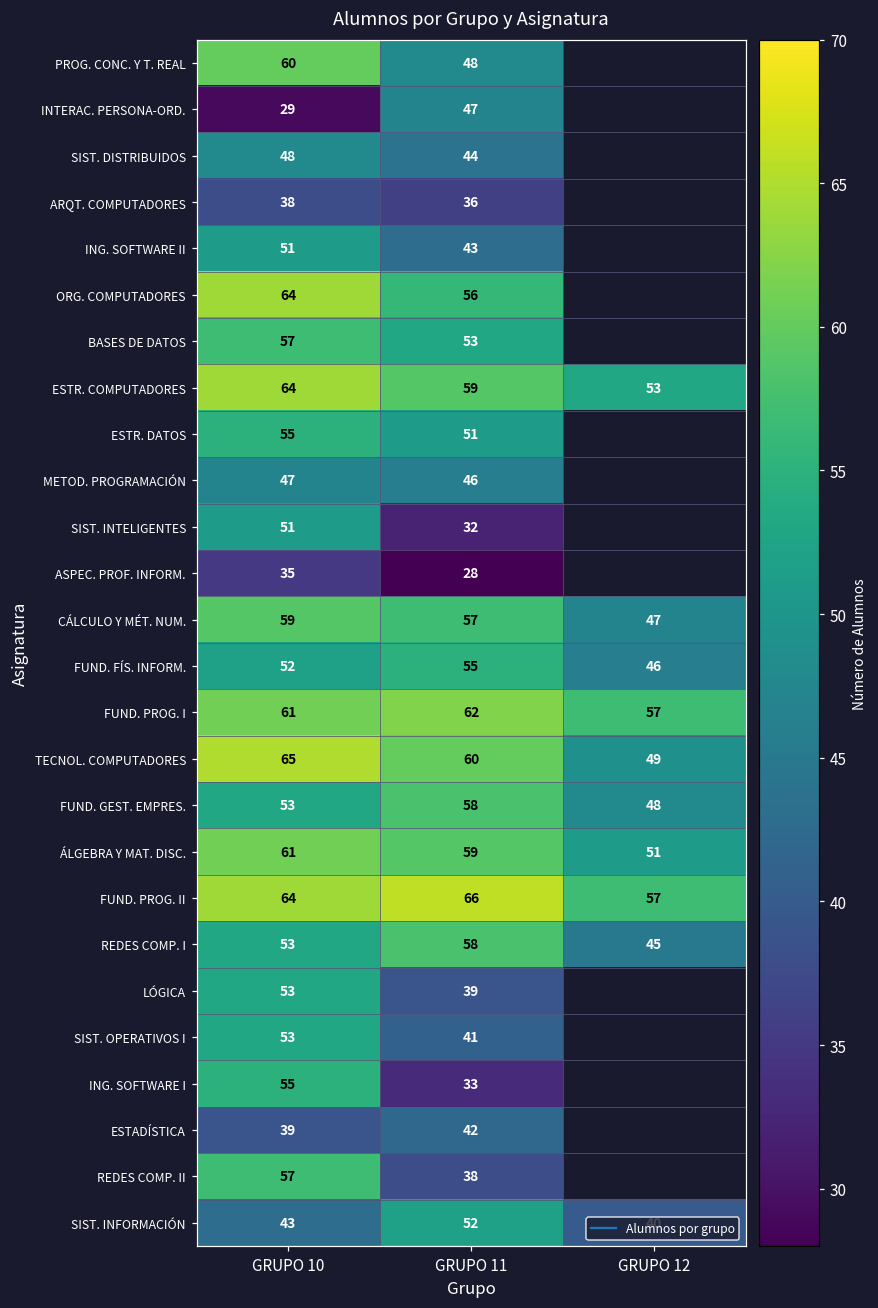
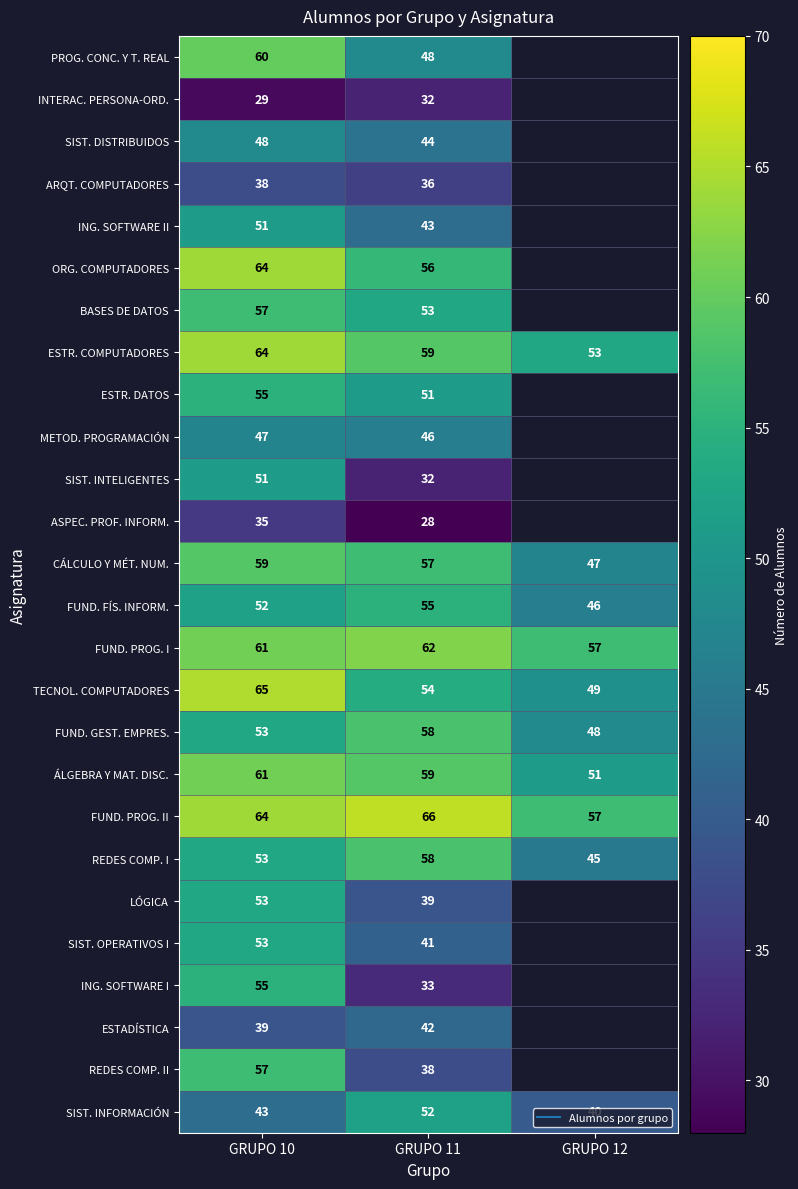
  {
    "PROG. CONC. Y T. REAL": {
      "GRUPO 10": 60,
      "GRUPO 11": 48
    },
    "INTERAC. PERSONA-ORD.": {
      "GRUPO 10": 29,
-     "GRUPO 11": 47
+     "GRUPO 11": 32
    },
    "SIST. DISTRIBUIDOS": {
      "GRUPO 10": 48,
      "GRUPO 11": 44
    },
    "ARQT. COMPUTADORES": {
      "GRUPO 10": 38,
      "GRUPO 11": 36
    },
    "ING. SOFTWARE II": {
      "GRUPO 10": 51,
      "GRUPO 11": 43
    },
    "ORG. COMPUTADORES": {
      "GRUPO 10": 64,
      "GRUPO 11": 56
    },
    "BASES DE DATOS": {
      "GRUPO 10": 57,
      "GRUPO 11": 53
    },
    "ESTR. COMPUTADORES": {
      "GRUPO 10": 64,
      "GRUPO 11": 59,
      "GRUPO 12": 53
    },
    "ESTR. DATOS": {
      "GRUPO 10": 55,
      "GRUPO 11": 51
    },
    "METOD. PROGRAMACIÓN": {
      "GRUPO 10": 47,
      "GRUPO 11": 46
    },
    "SIST. INTELIGENTES": {
      "GRUPO 10": 51,
      "GRUPO 11": 32
    },
    "ASPEC. PROF. INFORM.": {
      "GRUPO 10": 35,
      "GRUPO 11": 28
    },
    "CÁLCULO Y MÉT. NUM.": {
      "GRUPO 10": 59,
      "GRUPO 11": 57,
      "GRUPO 12": 47
    },
    "FUND. FÍS. INFORM.": {
      "GRUPO 10": 52,
      "GRUPO 11": 55,
      "GRUPO 12": 46
    },
    "FUND. PROG. I": {
      "GRUPO 10": 61,
      "GRUPO 11": 62,
      "GRUPO 12": 57
    },
    "TECNOL. COMPUTADORES": {
      "GRUPO 10": 65,
-     "GRUPO 11": 60,
+     "GRUPO 11": 54,
      "GRUPO 12": 49
    },
    "FUND. GEST. EMPRES.": {
      "GRUPO 10": 53,
      "GRUPO 11": 58,
      "GRUPO 12": 48
    },
    "ÁLGEBRA Y MAT. DISC.": {
      "GRUPO 10": 61,
      "GRUPO 11": 59,
      "GRUPO 12": 51
    },
    "FUND. PROG. II": {
      "GRUPO 10": 64,
      "GRUPO 11": 66,
      "GRUPO 12": 57
    },
    "REDES COMP. I": {
      "GRUPO 10": 53,
      "GRUPO 11": 58,
      "GRUPO 12": 45
    },
    "LÓGICA": {
      "GRUPO 10": 53,
      "GRUPO 11": 39
    },
    "SIST. OPERATIVOS I": {
      "GRUPO 10": 53,
      "GRUPO 11": 41
    },
    "ING. SOFTWARE I": {
      "GRUPO 10": 55,
      "GRUPO 11": 33
    },
    "ESTADÍSTICA": {
      "GRUPO 10": 39,
      "GRUPO 11": 42
    },
    "REDES COMP. II": {
      "GRUPO 10": 57,
      "GRUPO 11": 38
    },
    "SIST. INFORMACIÓN": {
      "GRUPO 10": 43,
      "GRUPO 11": 52
    }
  }
